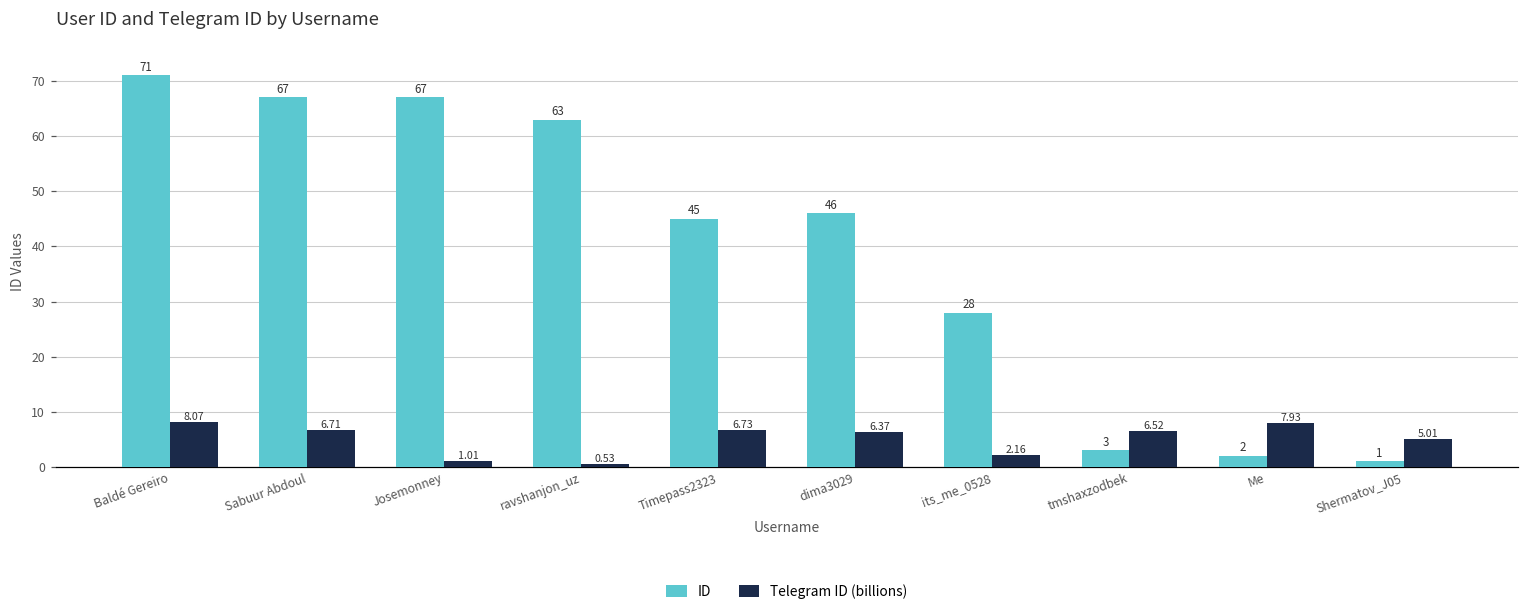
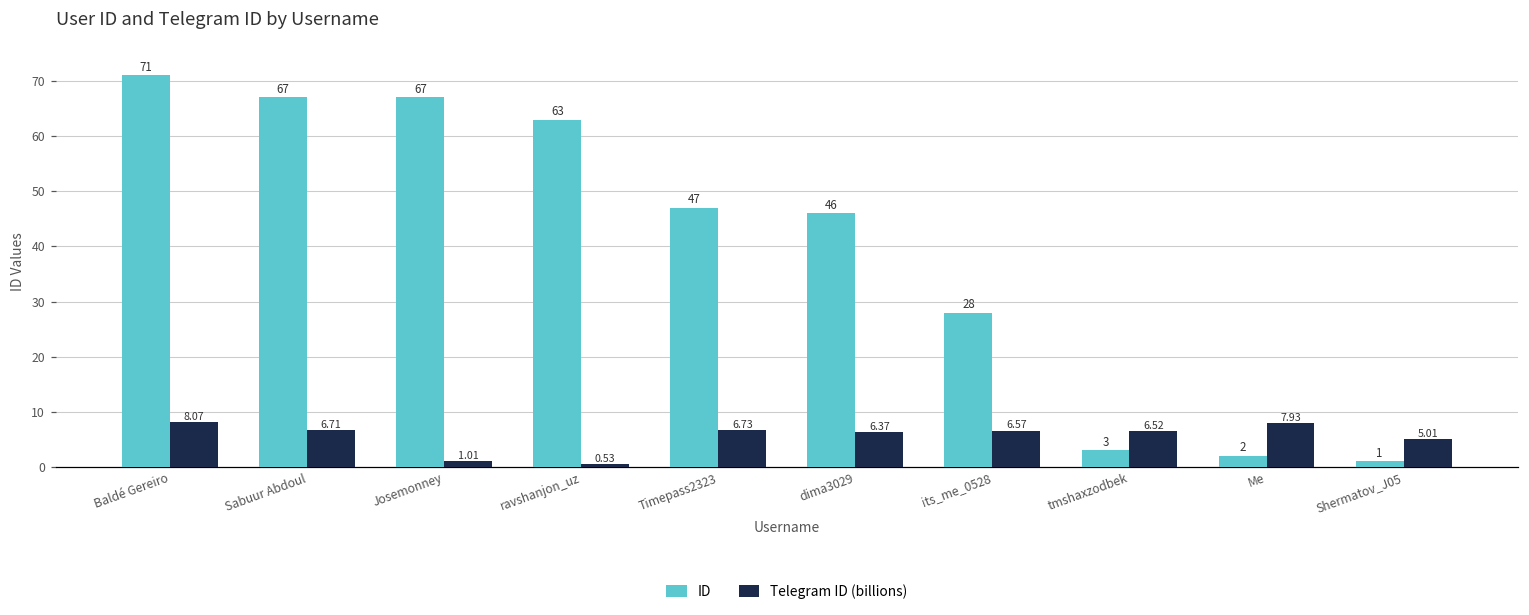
  {
    "ID": {
      "Baldé Gereiro": 71,
      "Sabuur Abdoul": 67,
      "Josemonney": 67,
      "ravshanjon_uz": 63,
-     "Timepass2323": 45,
+     "Timepass2323": 47,
      "dima3029": 46,
      "its_me_0528": 28,
      "tmshaxzodbek": 3,
      "Me": 2,
      "Shermatov_J05": 1
    },
    "Telegram ID (billions)": {
      "Baldé Gereiro": 8.07,
      "Sabuur Abdoul": 6.71,
      "Josemonney": 1.01,
      "ravshanjon_uz": 0.53,
      "Timepass2323": 6.73,
      "dima3029": 6.37,
-     "its_me_0528": 2.16,
+     "its_me_0528": 6.57,
      "tmshaxzodbek": 6.52,
      "Me": 7.93,
      "Shermatov_J05": 5.01
    }
  }
